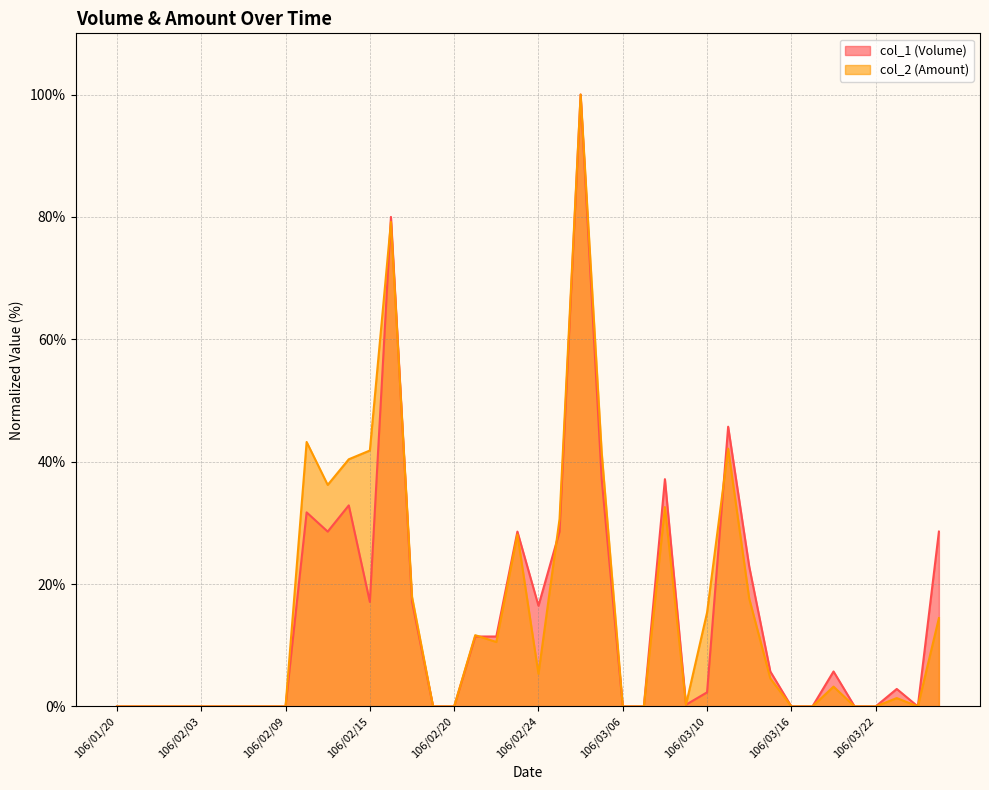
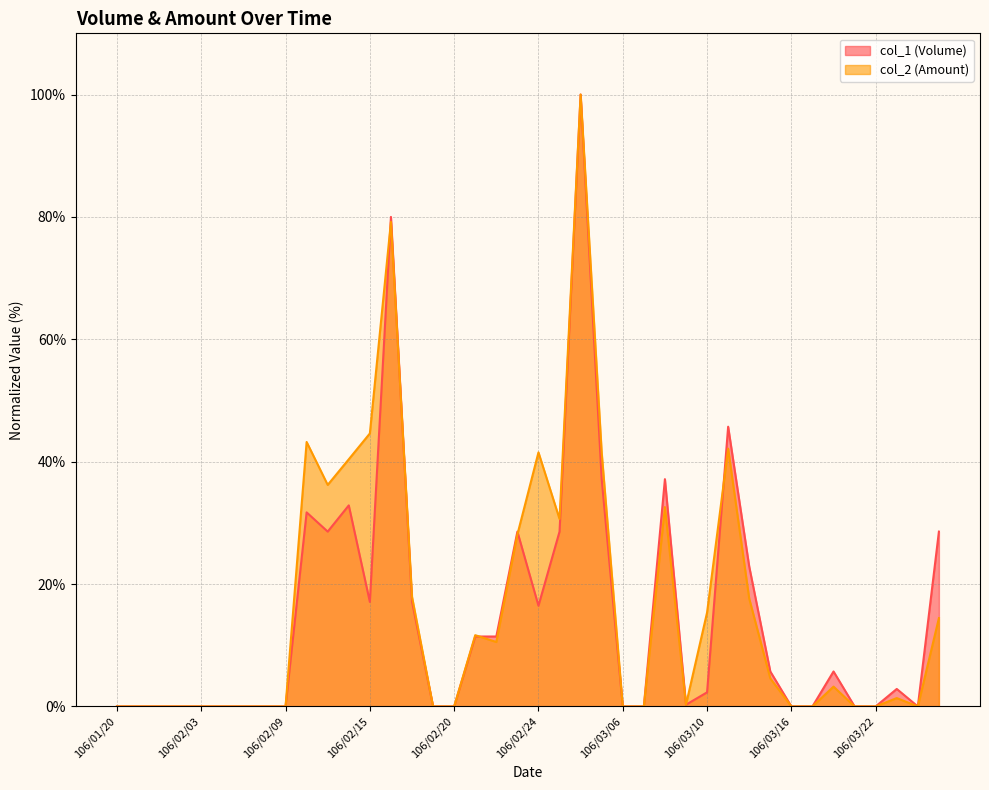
  {
    "col_1 (Volume)": {
      "106/02/15": "17%",
      "106/02/24": "16%",
      "106/03/10": "2%"
    },
    "col_2 (Amount)": {
-     "106/02/15": "42%",
-     "106/02/24": "5%",
+     "106/02/15": "45%",
+     "106/02/24": "42%",
      "106/03/10": "15%"
    }
  }
